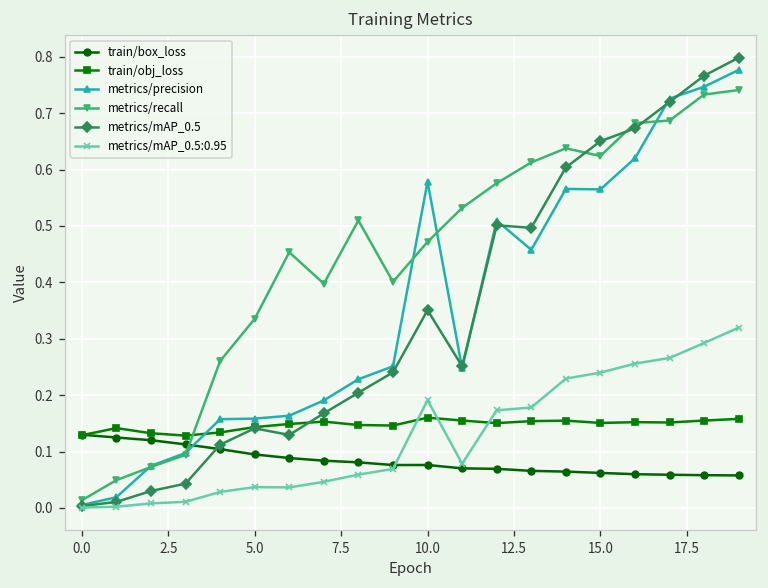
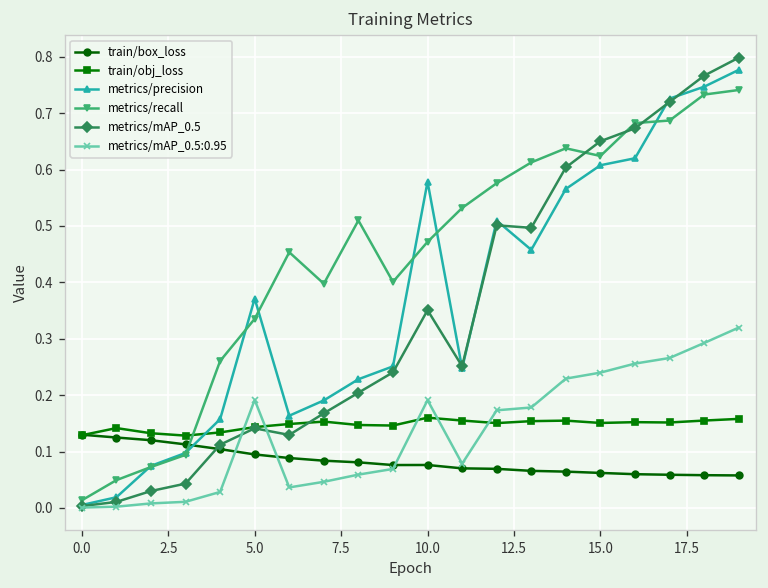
  {
    "metrics/precision": {
-     "5.0": 0.16,
+     "5.0": 0.37,
      "10.0": 0.58,
-     "15.0": 0.56
+     "15.0": 0.61
    },
    "metrics/mAP_0.5:0.95": {
-     "5.0": 0.04,
+     "5.0": 0.19,
      "10.0": 0.19,
      "15.0": 0.24
    }
  }
